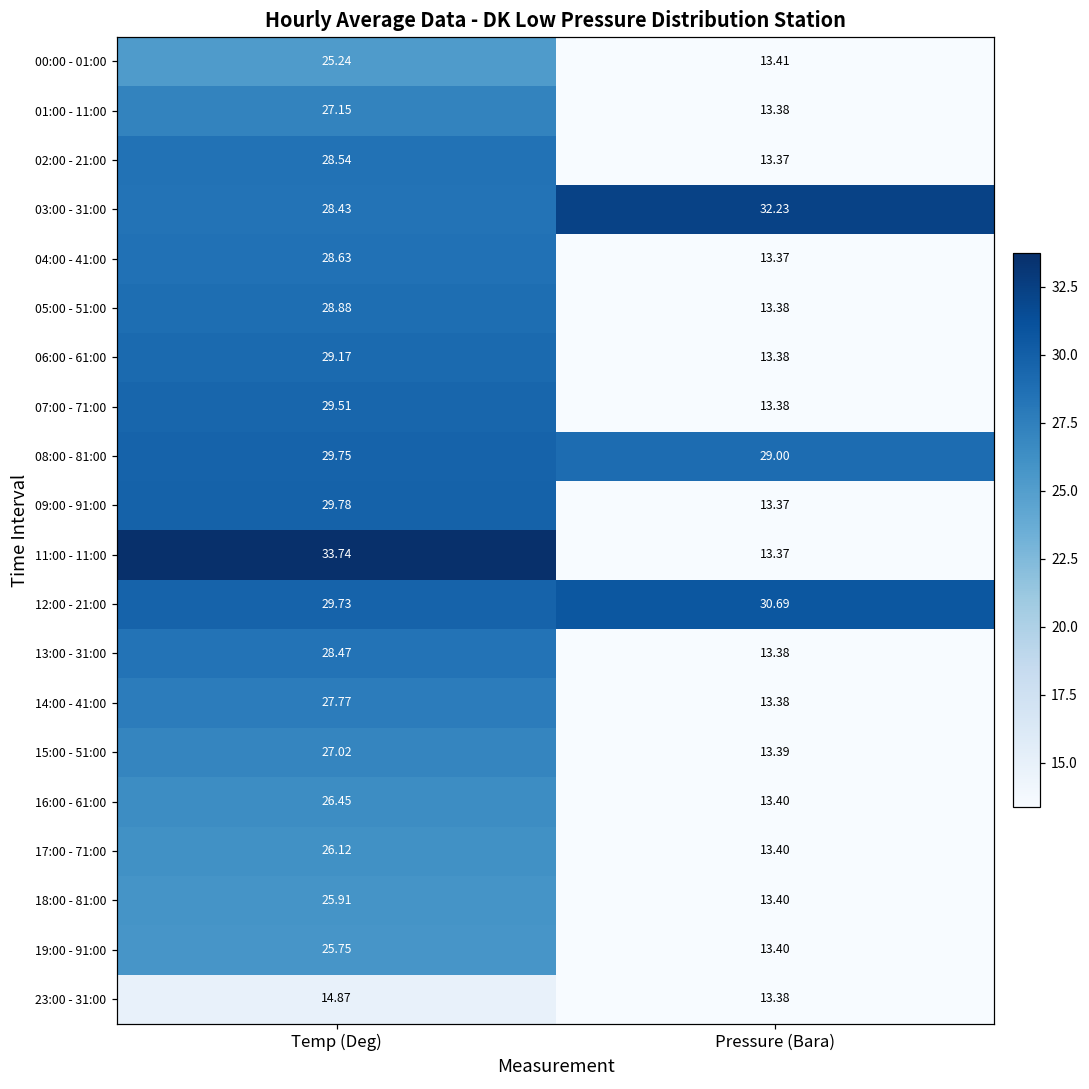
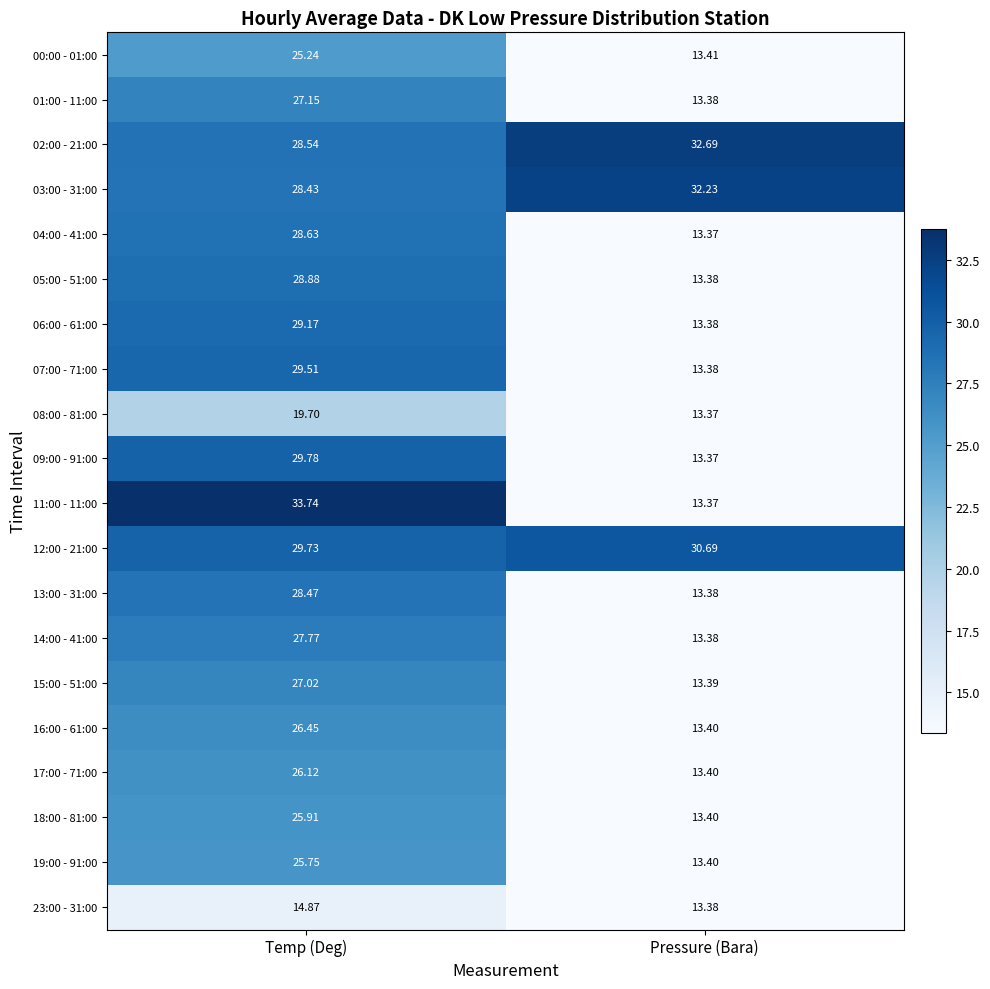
  {
    "00:00 - 01:00": {
      "Temp (Deg)": 25.24,
      "Pressure (Bara)": 13.41
    },
    "01:00 - 11:00": {
      "Temp (Deg)": 27.15,
      "Pressure (Bara)": 13.38
    },
    "02:00 - 21:00": {
      "Temp (Deg)": 28.54,
-     "Pressure (Bara)": 13.37
+     "Pressure (Bara)": 32.69
    },
    "03:00 - 31:00": {
      "Temp (Deg)": 28.43,
      "Pressure (Bara)": 32.23
    },
    "04:00 - 41:00": {
      "Temp (Deg)": 28.63,
      "Pressure (Bara)": 13.37
    },
    "05:00 - 51:00": {
      "Temp (Deg)": 28.88,
      "Pressure (Bara)": 13.38
    },
    "06:00 - 61:00": {
      "Temp (Deg)": 29.17,
      "Pressure (Bara)": 13.38
    },
    "07:00 - 71:00": {
      "Temp (Deg)": 29.51,
      "Pressure (Bara)": 13.38
    },
    "08:00 - 81:00": {
-     "Temp (Deg)": 29.75,
-     "Pressure (Bara)": 29.00
+     "Temp (Deg)": 19.70,
+     "Pressure (Bara)": 13.37
    },
    "09:00 - 91:00": {
      "Temp (Deg)": 29.78,
      "Pressure (Bara)": 13.37
    },
    "11:00 - 11:00": {
      "Temp (Deg)": 33.74,
      "Pressure (Bara)": 13.37
    },
    "12:00 - 21:00": {
      "Temp (Deg)": 29.73,
      "Pressure (Bara)": 30.69
    },
    "13:00 - 31:00": {
      "Temp (Deg)": 28.47,
      "Pressure (Bara)": 13.38
    },
    "14:00 - 41:00": {
      "Temp (Deg)": 27.77,
      "Pressure (Bara)": 13.38
    },
    "15:00 - 51:00": {
      "Temp (Deg)": 27.02,
      "Pressure (Bara)": 13.39
    },
    "16:00 - 61:00": {
      "Temp (Deg)": 26.45,
      "Pressure (Bara)": 13.40
    },
    "17:00 - 71:00": {
      "Temp (Deg)": 26.12,
      "Pressure (Bara)": 13.40
    },
    "18:00 - 81:00": {
      "Temp (Deg)": 25.91,
      "Pressure (Bara)": 13.40
    },
    "19:00 - 91:00": {
      "Temp (Deg)": 25.75,
      "Pressure (Bara)": 13.40
    },
    "23:00 - 31:00": {
      "Temp (Deg)": 14.87,
      "Pressure (Bara)": 13.38
    }
  }
